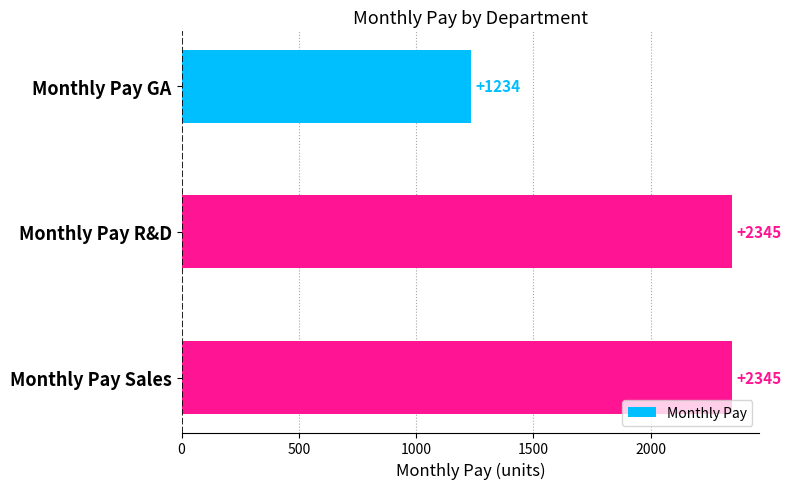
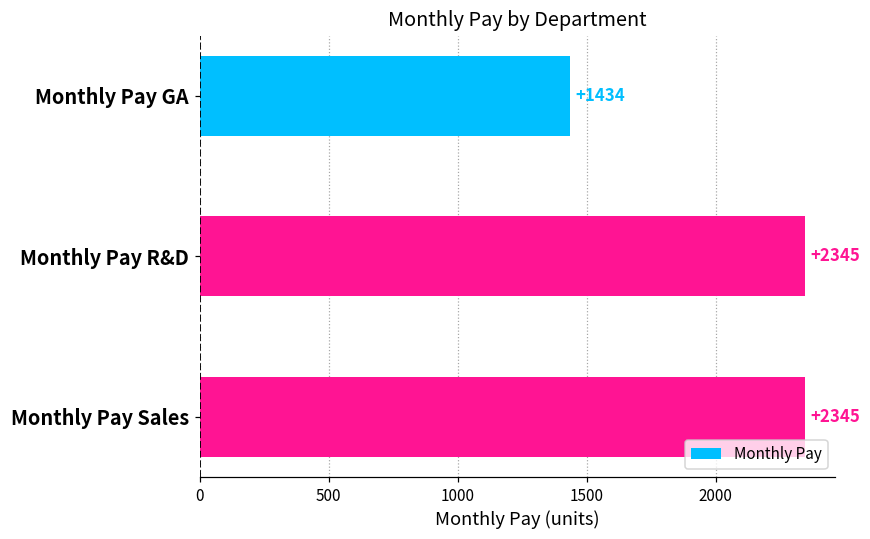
  {
-   "Monthly Pay GA": "+1234",
+   "Monthly Pay GA": "+1434",
    "Monthly Pay R&D": "+2345",
    "Monthly Pay Sales": "+2345"
  }
